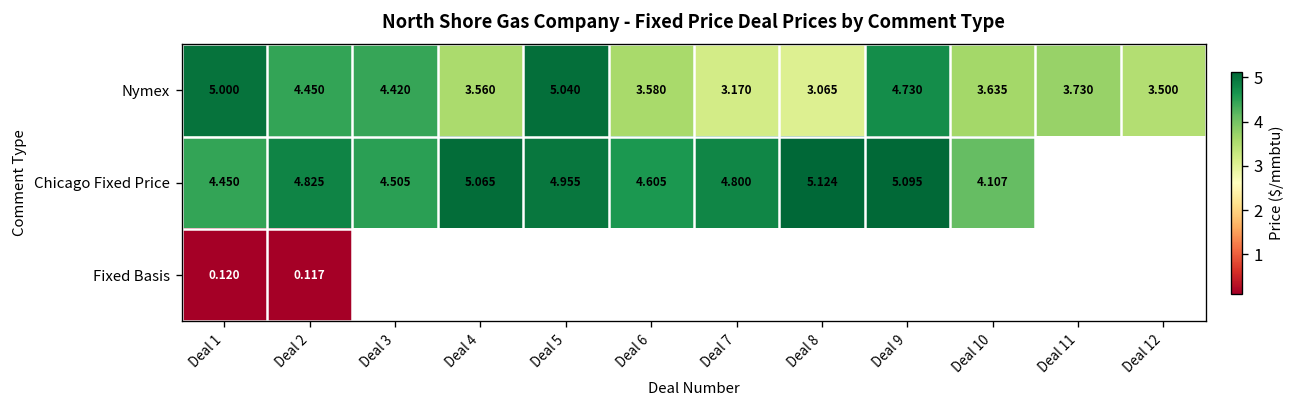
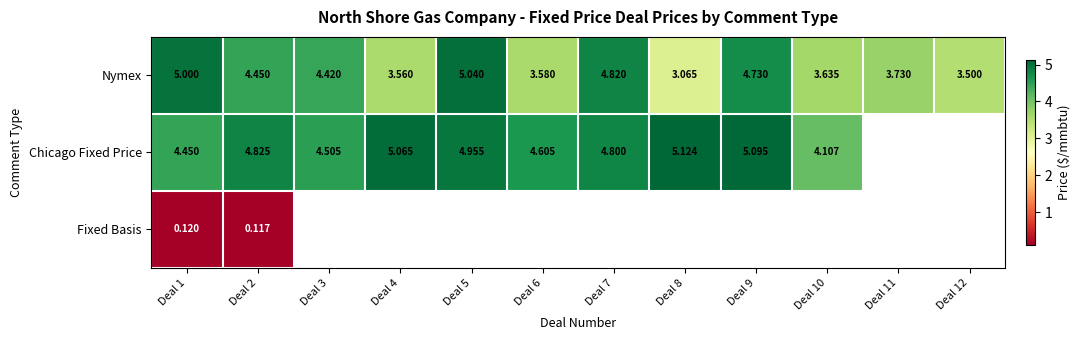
  {
    "Nymex": {
      "Deal 1": 5.000,
      "Deal 2": 4.450,
      "Deal 3": 4.420,
      "Deal 4": 3.560,
      "Deal 5": 5.040,
      "Deal 6": 3.580,
-     "Deal 7": 3.170,
+     "Deal 7": 4.820,
      "Deal 8": 3.065,
      "Deal 9": 4.730,
      "Deal 10": 3.635,
      "Deal 11": 3.730,
      "Deal 12": 3.500
    },
    "Chicago Fixed Price": {
      "Deal 1": 4.450,
      "Deal 2": 4.825,
      "Deal 3": 4.505,
      "Deal 4": 5.065,
      "Deal 5": 4.955,
      "Deal 6": 4.605,
      "Deal 7": 4.800,
      "Deal 8": 5.124,
      "Deal 9": 5.095,
      "Deal 10": 4.107
    },
    "Fixed Basis": {
      "Deal 1": 0.120,
      "Deal 2": 0.117
    }
  }
